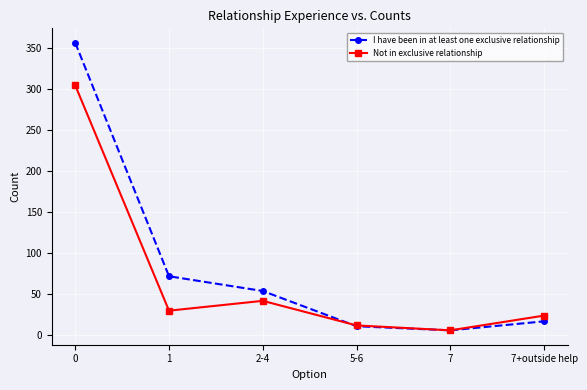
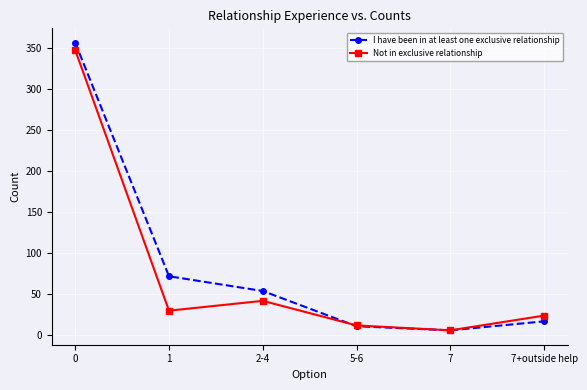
  {
    "I have been in at least one exclusive relationship": {
      "0": 360,
      "1": 70,
      "2-4": 50,
      "7+outside help": 20
    },
    "Not in exclusive relationship": {
-     "0": 310,
+     "0": 350,
      "1": 30,
      "2-4": 40,
      "7+outside help": 20
    }
  }
